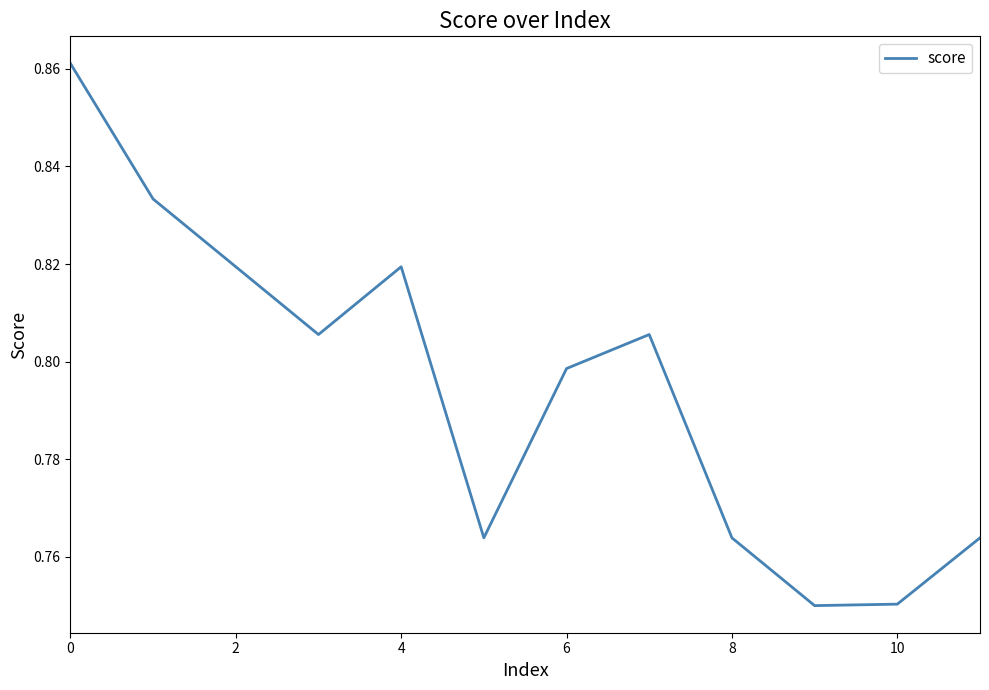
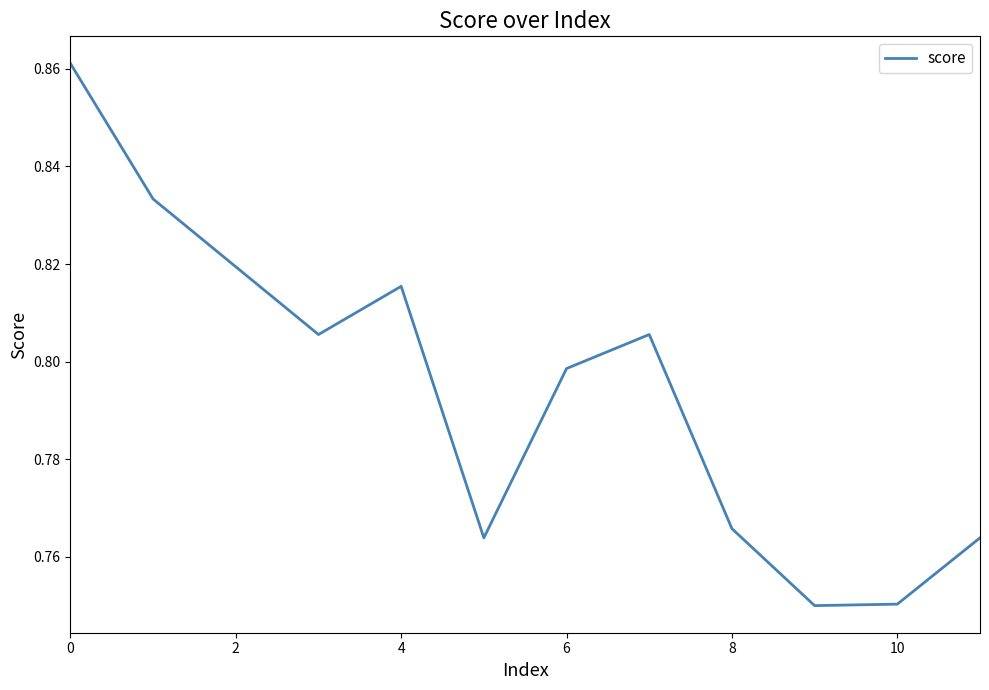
  {
    "0": 0.861,
    "2": 0.819,
-   "4": 0.819,
+   "4": 0.815,
    "6": 0.799,
-   "8": 0.764,
+   "8": 0.766,
    "10": 0.750
  }
